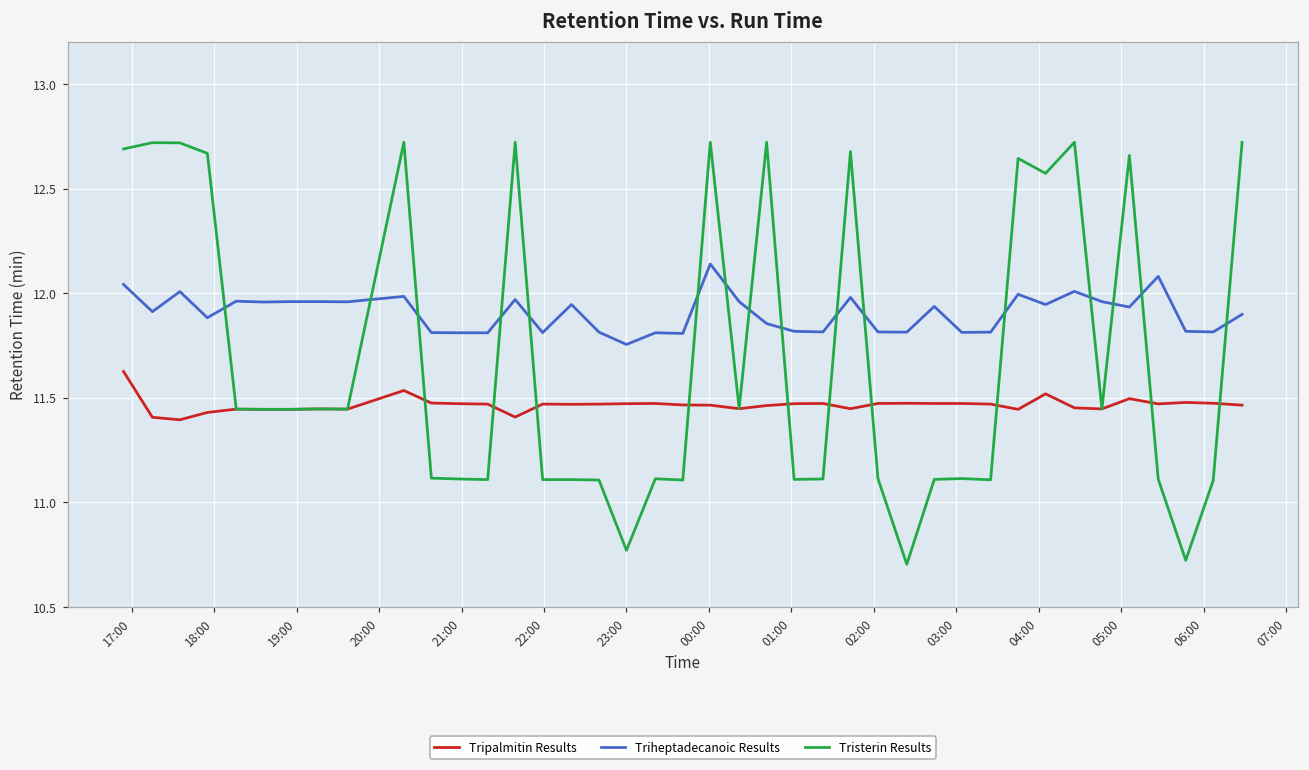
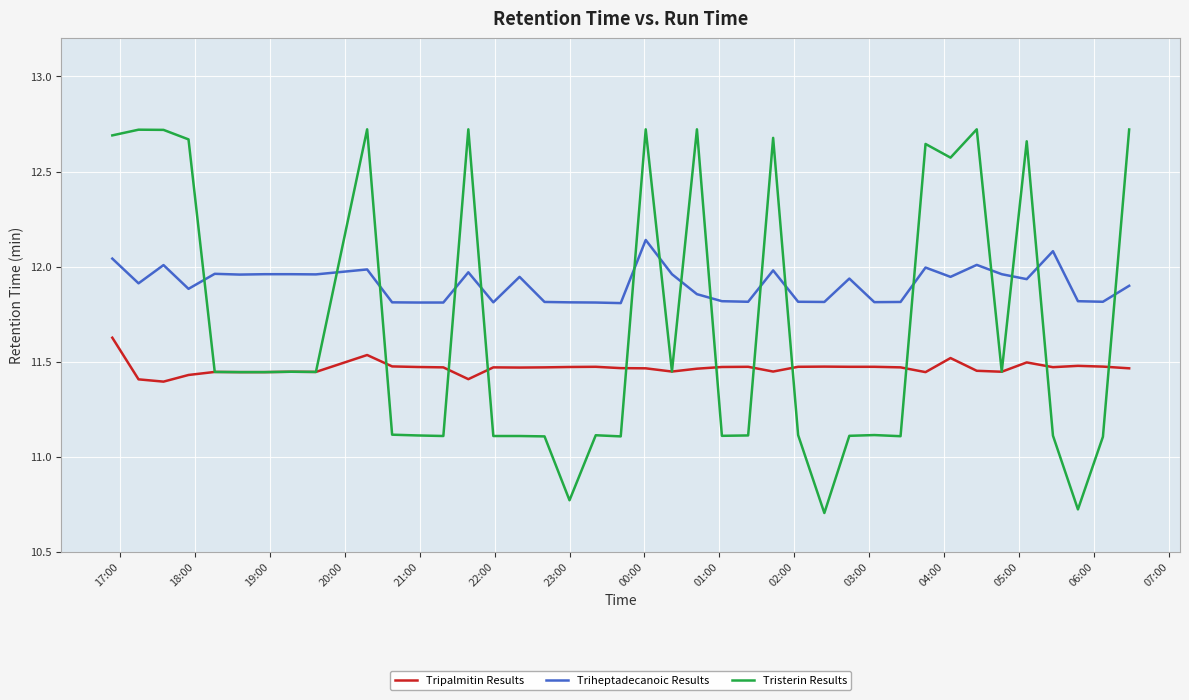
  {
    "Tripalmitin Results": {
      "23:00": 11.47
    },
    "Triheptadecanoic Results": {
-     "23:00": 11.76
+     "23:00": 11.81
    },
    "Tristerin Results": {
      "23:00": 10.77
    }
  }
